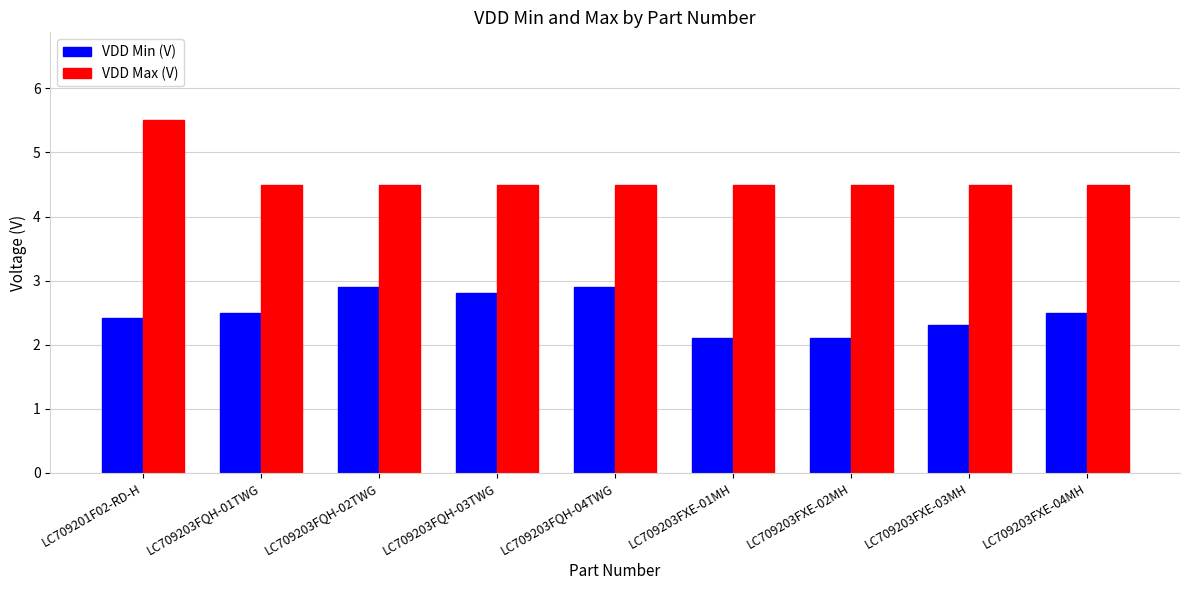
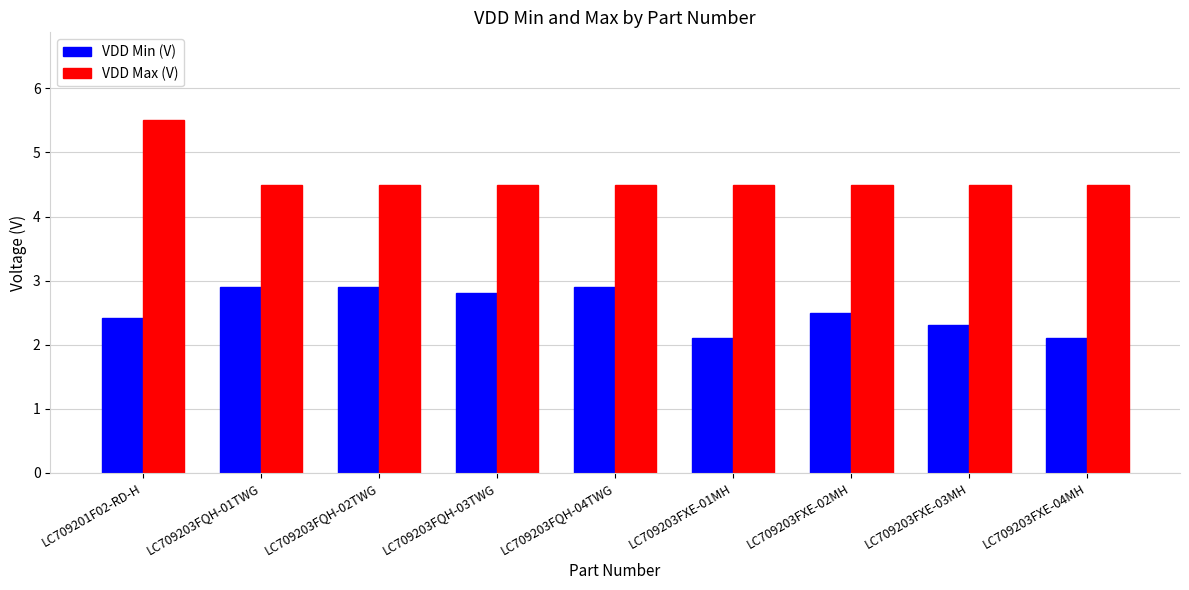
  {
    "VDD Min (V)": {
      "LC709201F02-RD-H": 2.4,
-     "LC709203FQH-01TWG": 2.5,
+     "LC709203FQH-01TWG": 2.9,
      "LC709203FQH-02TWG": 2.9,
      "LC709203FQH-03TWG": 2.8,
      "LC709203FQH-04TWG": 2.9,
      "LC709203FXE-01MH": 2.1,
-     "LC709203FXE-02MH": 2.1,
+     "LC709203FXE-02MH": 2.5,
      "LC709203FXE-03MH": 2.3,
-     "LC709203FXE-04MH": 2.5
+     "LC709203FXE-04MH": 2.1
    },
    "VDD Max (V)": {
      "LC709201F02-RD-H": 5.5,
      "LC709203FQH-01TWG": 4.5,
      "LC709203FQH-02TWG": 4.5,
      "LC709203FQH-03TWG": 4.5,
      "LC709203FQH-04TWG": 4.5,
      "LC709203FXE-01MH": 4.5,
      "LC709203FXE-02MH": 4.5,
      "LC709203FXE-03MH": 4.5,
      "LC709203FXE-04MH": 4.5
    }
  }
